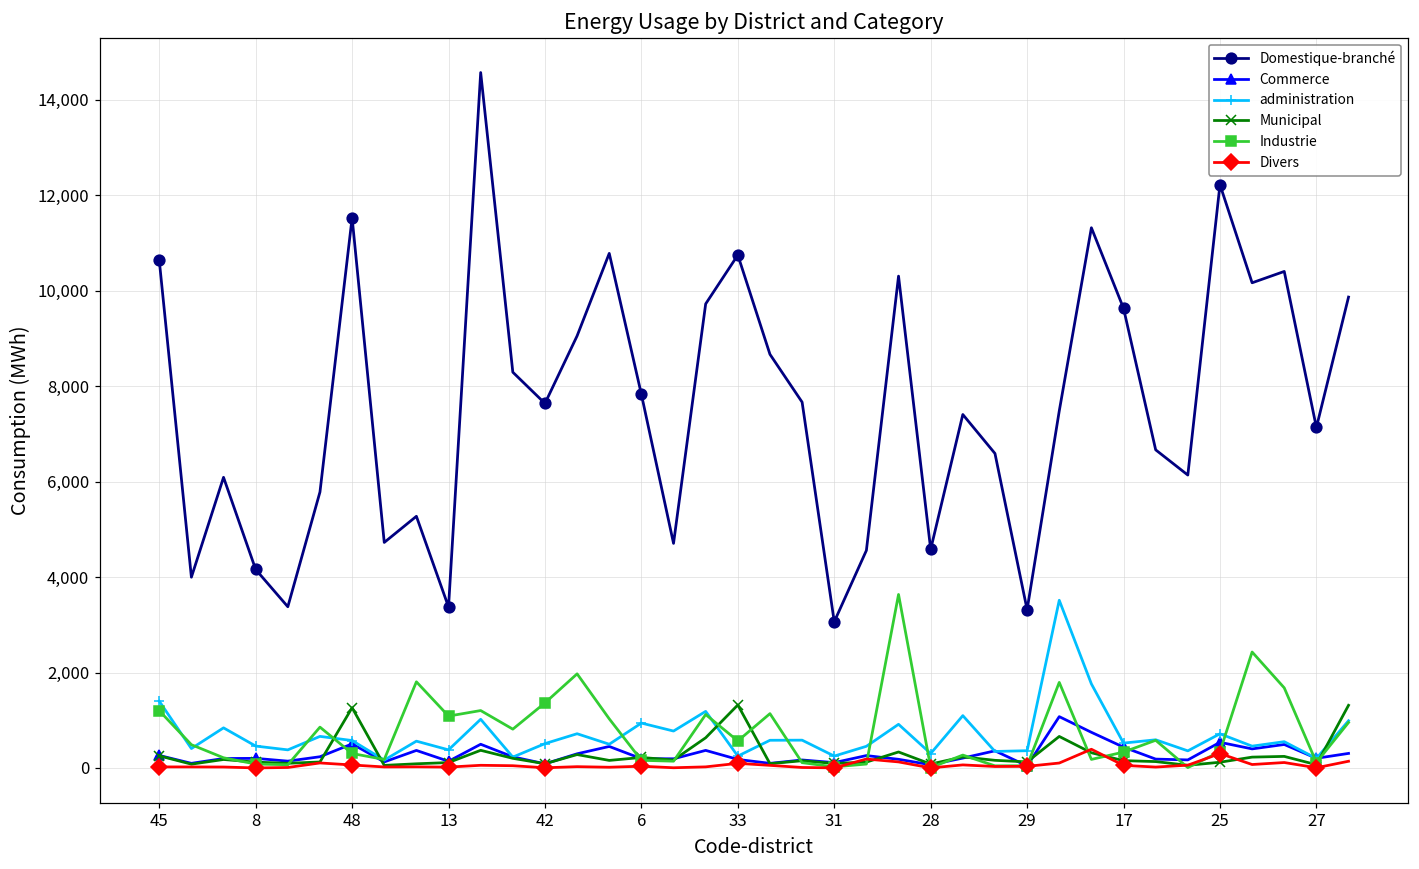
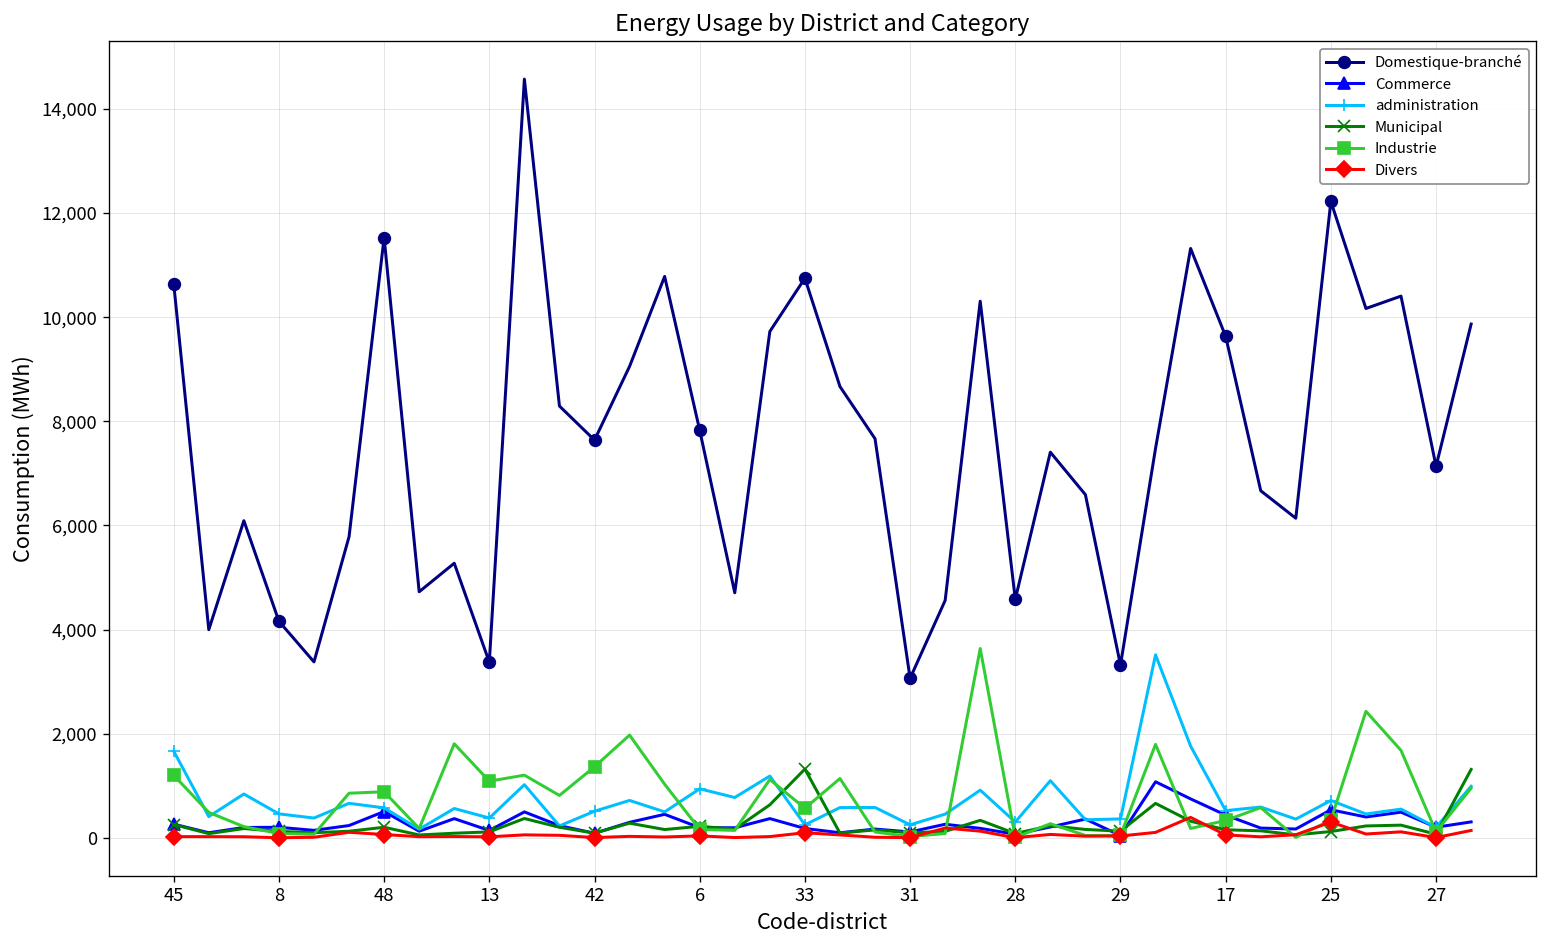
  {
    "Domestique-branché": {
      "45": "10,600",
      "48": "11,500",
      "42": "7,600",
      "6": "7,800",
      "33": "10,700",
      "27": "7,100"
    },
    "Commerce": {
      "48": "500",
      "33": "200"
    },
    "administration": {
-     "45": "1,400",
+     "45": "1,700",
      "48": "600",
      "42": "500",
      "6": "900",
      "33": "200"
    },
    "Municipal": {
-     "48": "1,300",
+     "48": "200",
      "33": "1,300"
    },
    "Industrie": {
      "45": "1,200",
-     "48": "300",
+     "48": "900",
      "42": "1,400",
      "33": "600"
    },
    "Divers": {
      "45": "0",
      "48": "100",
      "42": "0",
      "6": "0",
      "33": "100",
      "27": "0"
    }
  }
